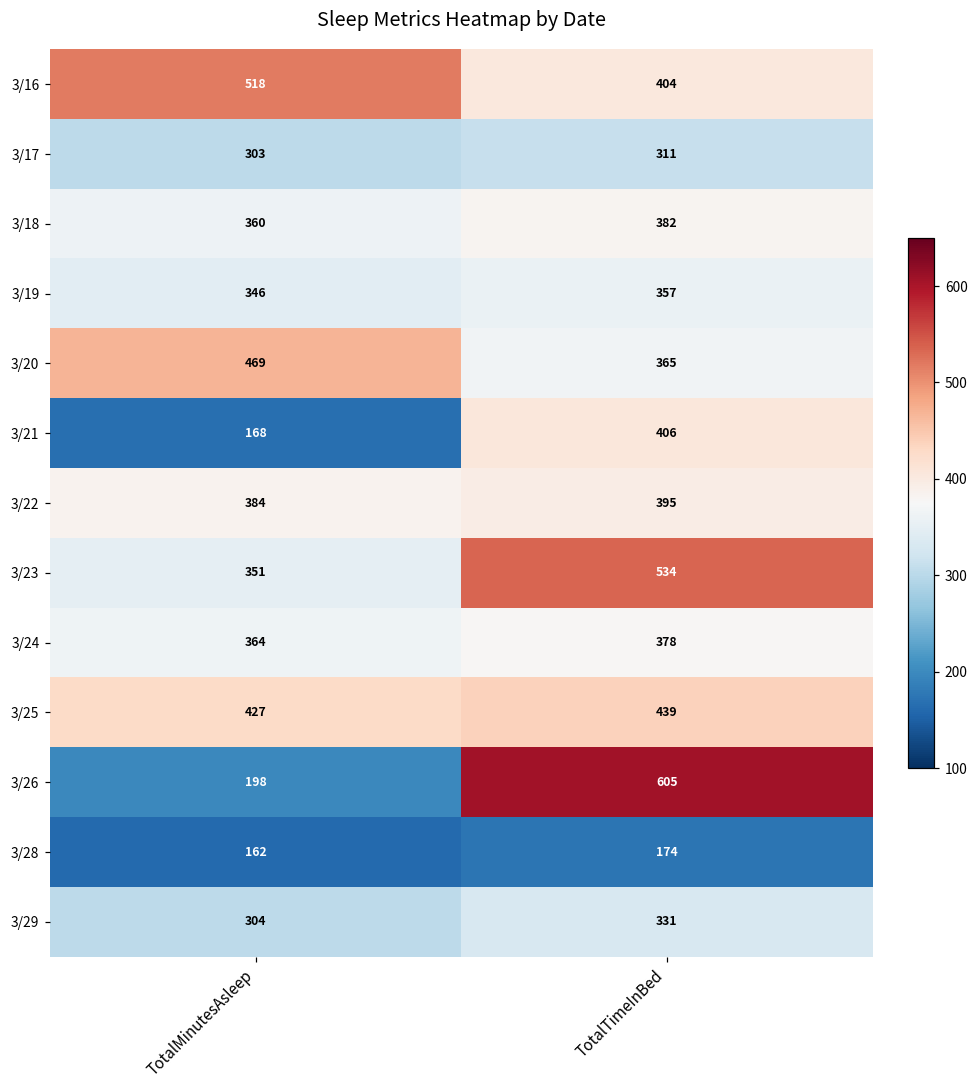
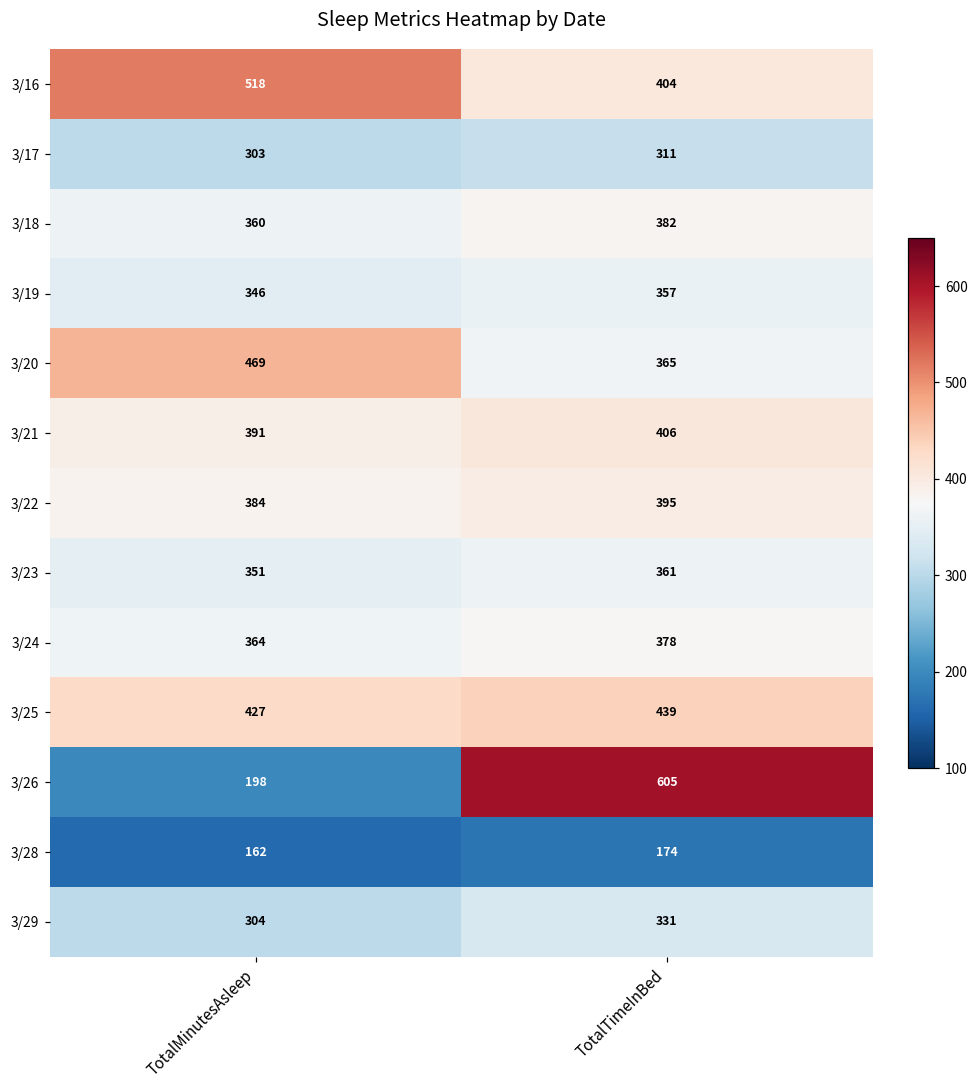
  {
    "3/16": {
      "TotalMinutesAsleep": 518,
      "TotalTimeInBed": 404
    },
    "3/17": {
      "TotalMinutesAsleep": 303,
      "TotalTimeInBed": 311
    },
    "3/18": {
      "TotalMinutesAsleep": 360,
      "TotalTimeInBed": 382
    },
    "3/19": {
      "TotalMinutesAsleep": 346,
      "TotalTimeInBed": 357
    },
    "3/20": {
      "TotalMinutesAsleep": 469,
      "TotalTimeInBed": 365
    },
    "3/21": {
-     "TotalMinutesAsleep": 168,
+     "TotalMinutesAsleep": 391,
      "TotalTimeInBed": 406
    },
    "3/22": {
      "TotalMinutesAsleep": 384,
      "TotalTimeInBed": 395
    },
    "3/23": {
      "TotalMinutesAsleep": 351,
-     "TotalTimeInBed": 534
+     "TotalTimeInBed": 361
    },
    "3/24": {
      "TotalMinutesAsleep": 364,
      "TotalTimeInBed": 378
    },
    "3/25": {
      "TotalMinutesAsleep": 427,
      "TotalTimeInBed": 439
    },
    "3/26": {
      "TotalMinutesAsleep": 198,
      "TotalTimeInBed": 605
    },
    "3/28": {
      "TotalMinutesAsleep": 162,
      "TotalTimeInBed": 174
    },
    "3/29": {
      "TotalMinutesAsleep": 304,
      "TotalTimeInBed": 331
    }
  }
